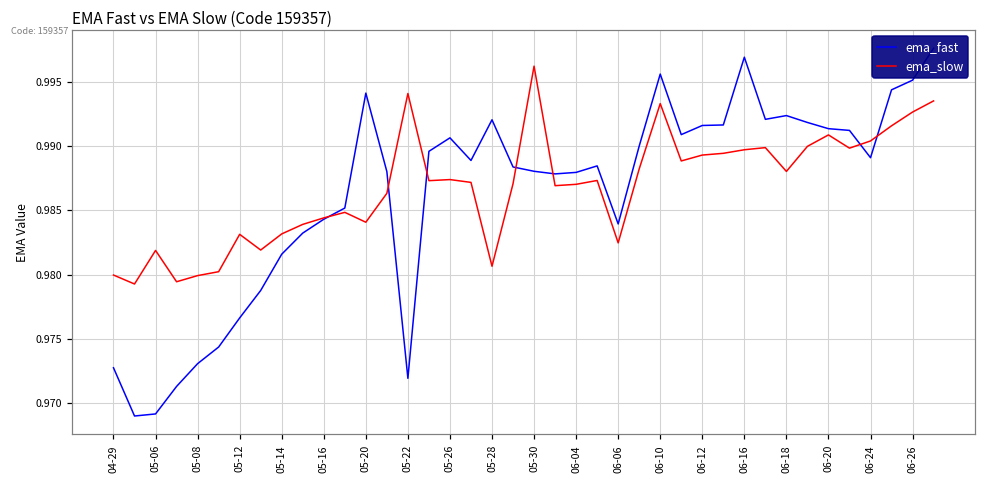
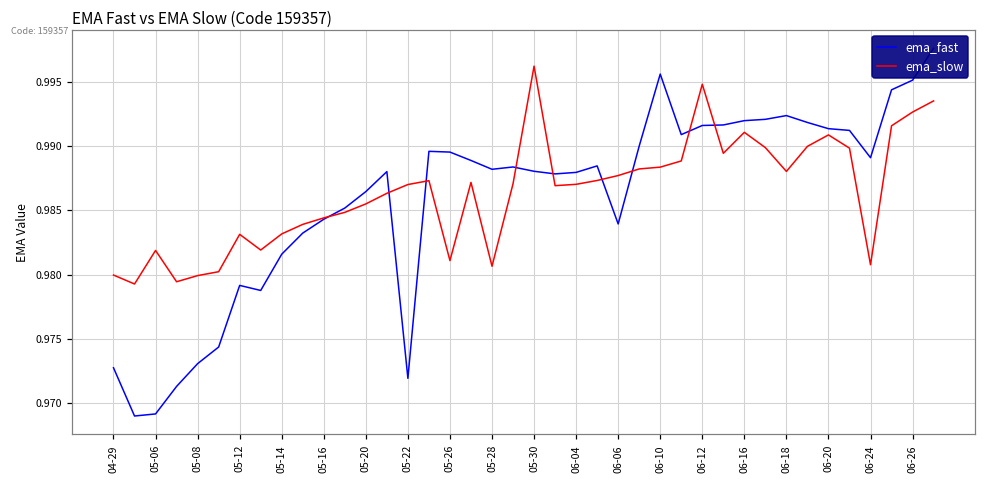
  {
    "ema_fast": {
      "04-29": 0.9728,
      "05-06": 0.9692,
      "05-08": 0.9731,
-     "05-12": 0.9766,
+     "05-12": 0.9792,
      "05-14": 0.9816,
-     "05-20": 0.9941,
+     "05-20": 0.9865,
      "05-22": 0.9719,
-     "05-26": 0.9906,
-     "05-28": 0.9920,
+     "05-26": 0.9895,
+     "05-28": 0.9882,
      "05-30": 0.9880,
      "06-04": 0.9880,
      "06-06": 0.9839,
      "06-10": 0.9956,
      "06-12": 0.9916,
-     "06-16": 0.9969,
+     "06-16": 0.9920,
      "06-18": 0.9924,
      "06-20": 0.9914,
      "06-24": 0.9891,
      "06-26": 0.9951
    },
    "ema_slow": {
      "04-29": 0.9800,
      "05-06": 0.9819,
      "05-08": 0.9799,
      "05-12": 0.9831,
      "05-14": 0.9832,
-     "05-20": 0.9841,
-     "05-22": 0.9941,
-     "05-26": 0.9874,
+     "05-20": 0.9855,
+     "05-22": 0.9870,
+     "05-26": 0.9811,
      "05-28": 0.9807,
      "05-30": 0.9962,
      "06-04": 0.9870,
-     "06-06": 0.9825,
-     "06-10": 0.9933,
-     "06-12": 0.9893,
-     "06-16": 0.9897,
+     "06-06": 0.9877,
+     "06-10": 0.9884,
+     "06-12": 0.9948,
+     "06-16": 0.9911,
      "06-18": 0.9880,
      "06-20": 0.9909,
-     "06-24": 0.9904,
+     "06-24": 0.9808,
      "06-26": 0.9927
    }
  }
